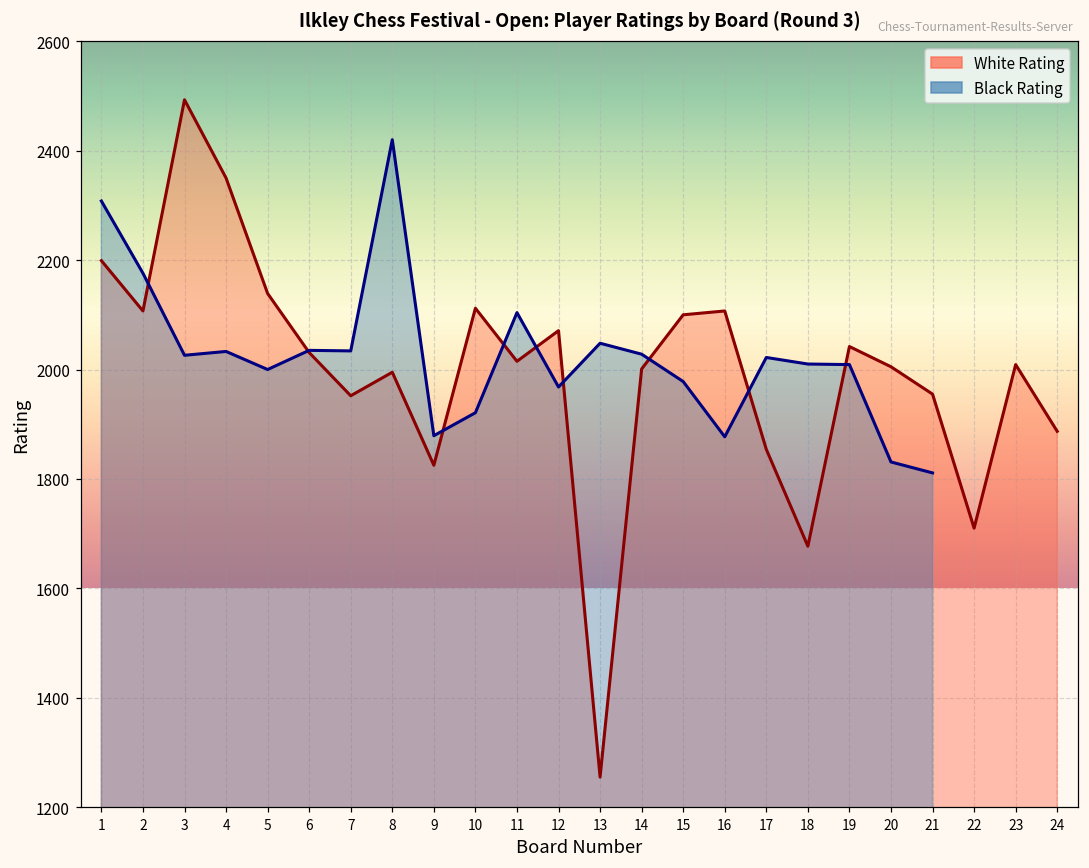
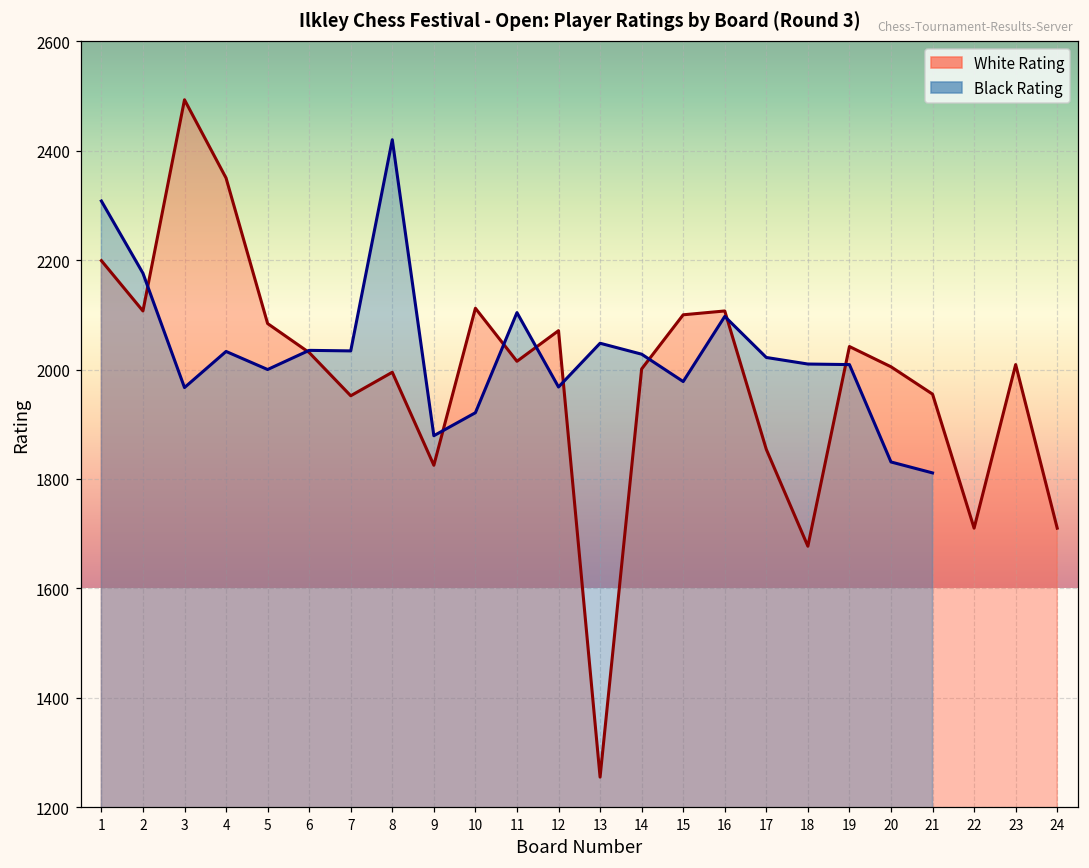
  {
    "White Rating": {
      "1": 2200,
      "2": 2110,
      "3": 2490,
      "4": 2350,
-     "5": 2140,
+     "5": 2080,
      "7": 1950,
      "8": 2000,
      "9": 1830,
      "10": 2110,
      "11": 2020,
      "12": 2070,
      "13": 1260,
      "14": 2000,
      "15": 2100,
      "16": 2110,
      "17": 1850,
      "18": 1680,
      "19": 2040,
      "20": 2010,
      "21": 1960,
      "22": 1710,
      "23": 2010,
-     "24": 1890
+     "24": 1710
    },
    "Black Rating": {
      "1": 2310,
      "2": 2180,
-     "3": 2030,
+     "3": 1970,
      "4": 2030,
      "5": 2000,
      "7": 2030,
      "8": 2420,
      "9": 1880,
      "10": 1920,
      "11": 2100,
      "12": 1970,
      "13": 2050,
      "14": 2030,
      "15": 1980,
-     "16": 1880,
+     "16": 2100,
      "17": 2020,
      "18": 2010,
      "19": 2010,
      "20": 1830,
      "21": 1810
    }
  }
